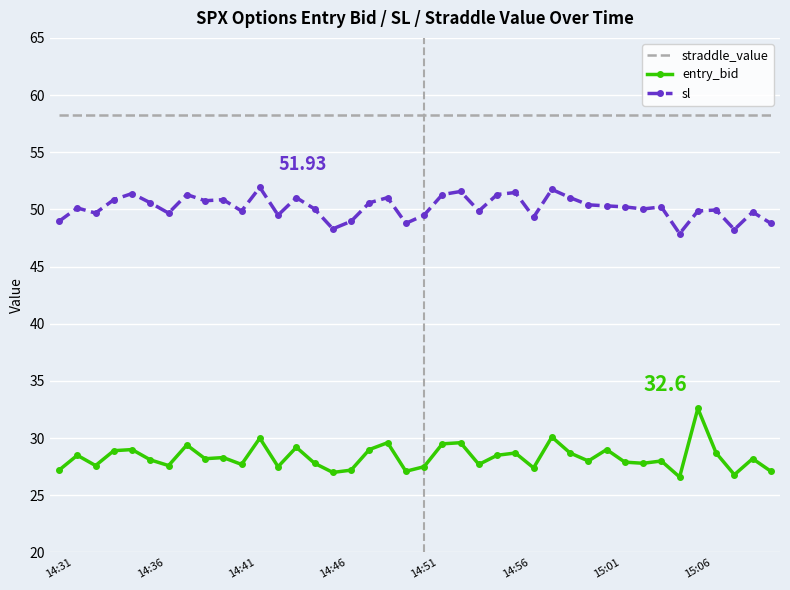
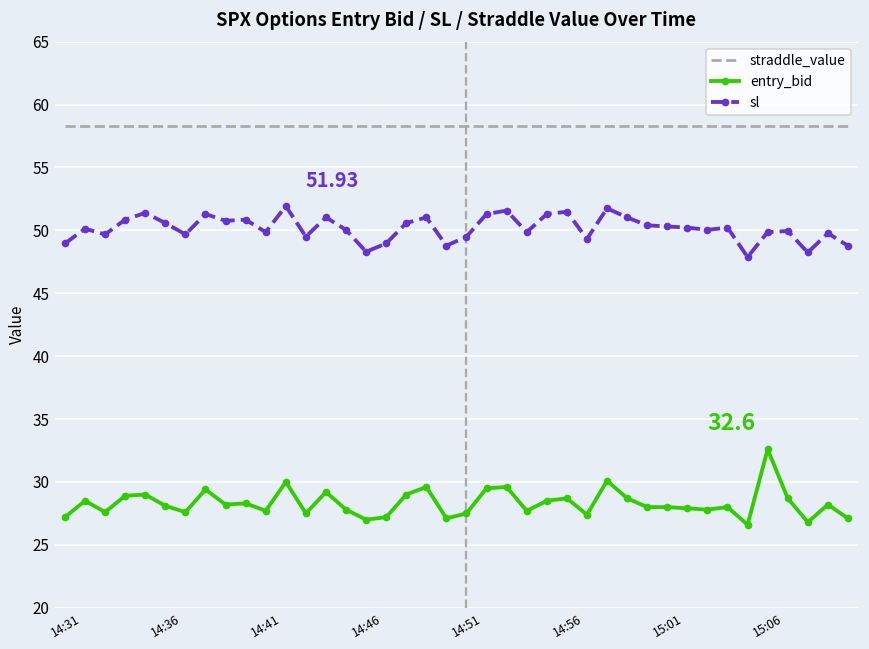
  {
    "straddle_value": {
      "14:31": 58.3,
      "14:36": 58.3,
      "14:41": 58.3,
      "14:46": 58.3,
      "14:51": 58.3,
      "14:56": 58.3,
      "15:01": 58.3,
      "15:06": 58.3
    },
    "entry_bid": {
      "14:31": 27,
      "14:36": 28,
      "14:41": 27.7,
      "14:46": 27,
      "14:51": 27.5,
      "14:56": 28.7,
-     "15:01": 29
+     "15:01": 28
    },
    "sl": {
      "14:31": 49,
      "14:36": 50.6,
      "14:41": 50,
      "14:46": 48.3,
      "14:51": 49.5,
      "14:56": 51.5,
      "15:01": 50.3,
      "15:06": 50
    }
  }
